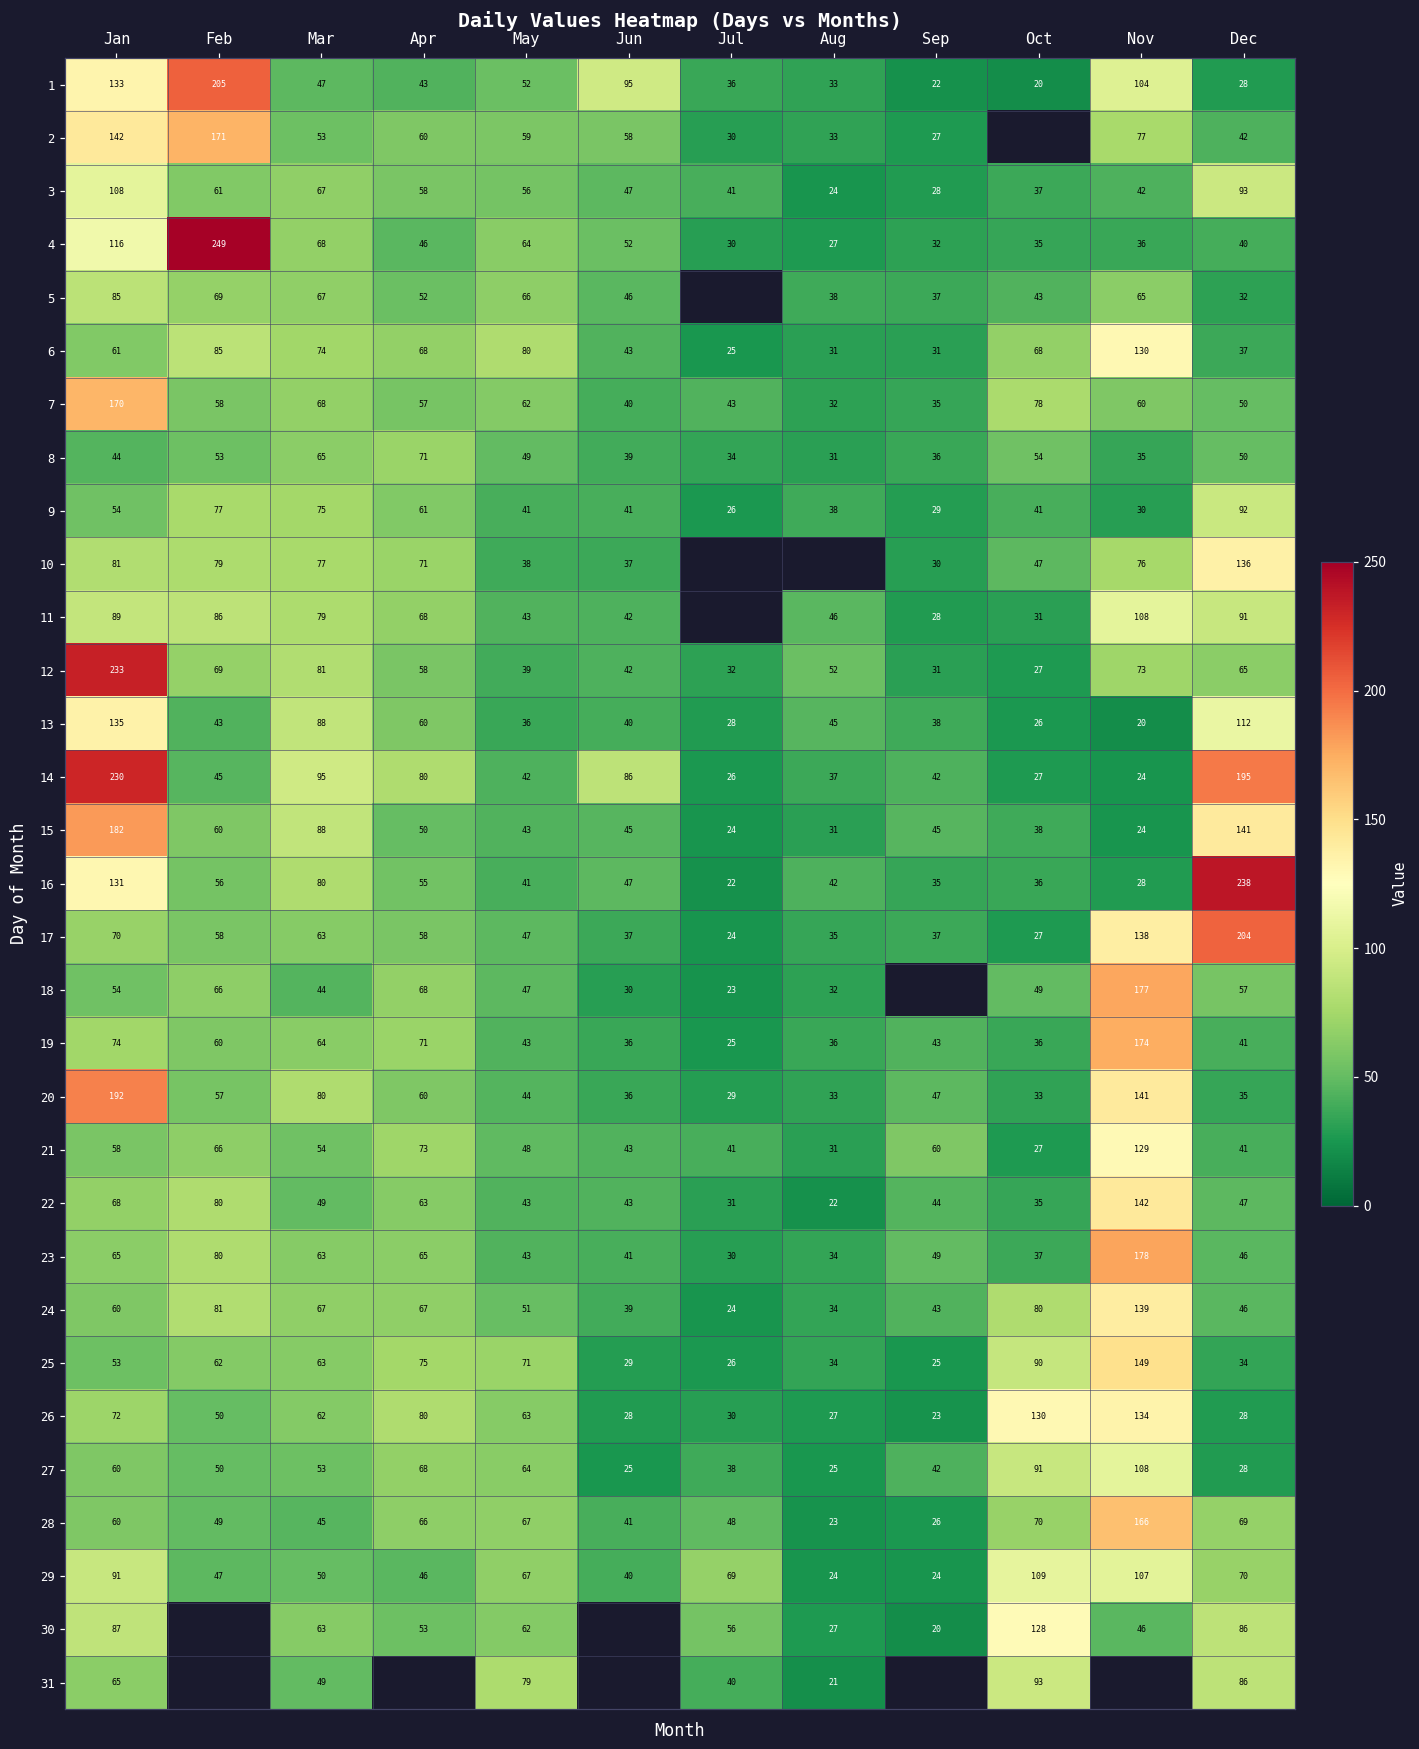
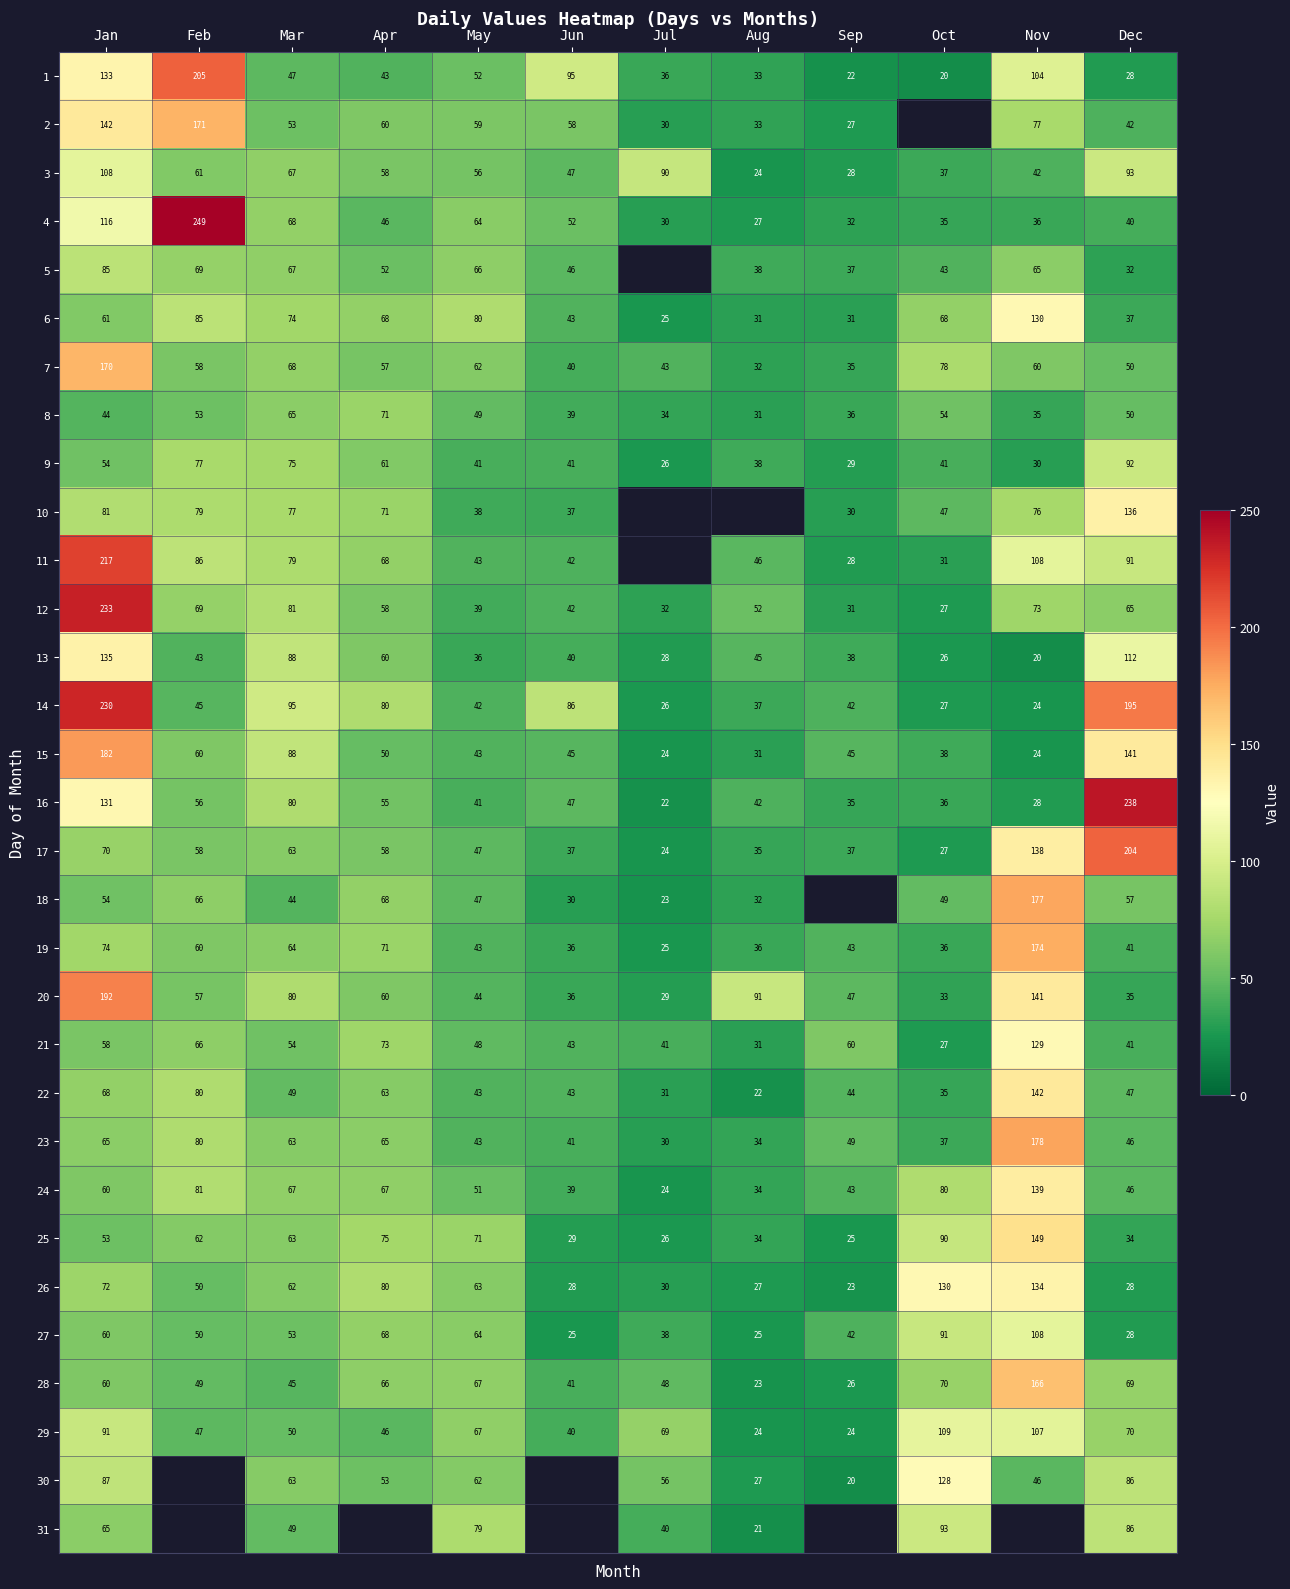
  {
    "3": {
      "Jan": 108,
      "Feb": 61,
      "Mar": 67,
      "Apr": 58,
      "May": 56,
      "Jun": 47,
-     "Jul": 41,
+     "Jul": 90,
      "Aug": 24,
      "Sep": 28,
      "Oct": 37,
      "Nov": 42,
      "Dec": 93
    },
    "11": {
-     "Jan": 89,
+     "Jan": 217,
      "Feb": 86,
      "Mar": 79,
      "Apr": 68,
      "May": 43,
      "Jun": 42,
      "Aug": 46,
      "Sep": 28,
      "Oct": 31,
      "Nov": 108,
      "Dec": 91
    },
    "20": {
      "Jan": 192,
      "Feb": 57,
      "Mar": 80,
      "Apr": 60,
      "May": 44,
      "Jun": 36,
      "Jul": 29,
-     "Aug": 33,
+     "Aug": 91,
      "Sep": 47,
      "Oct": 33,
      "Nov": 141,
      "Dec": 35
    }
  }
